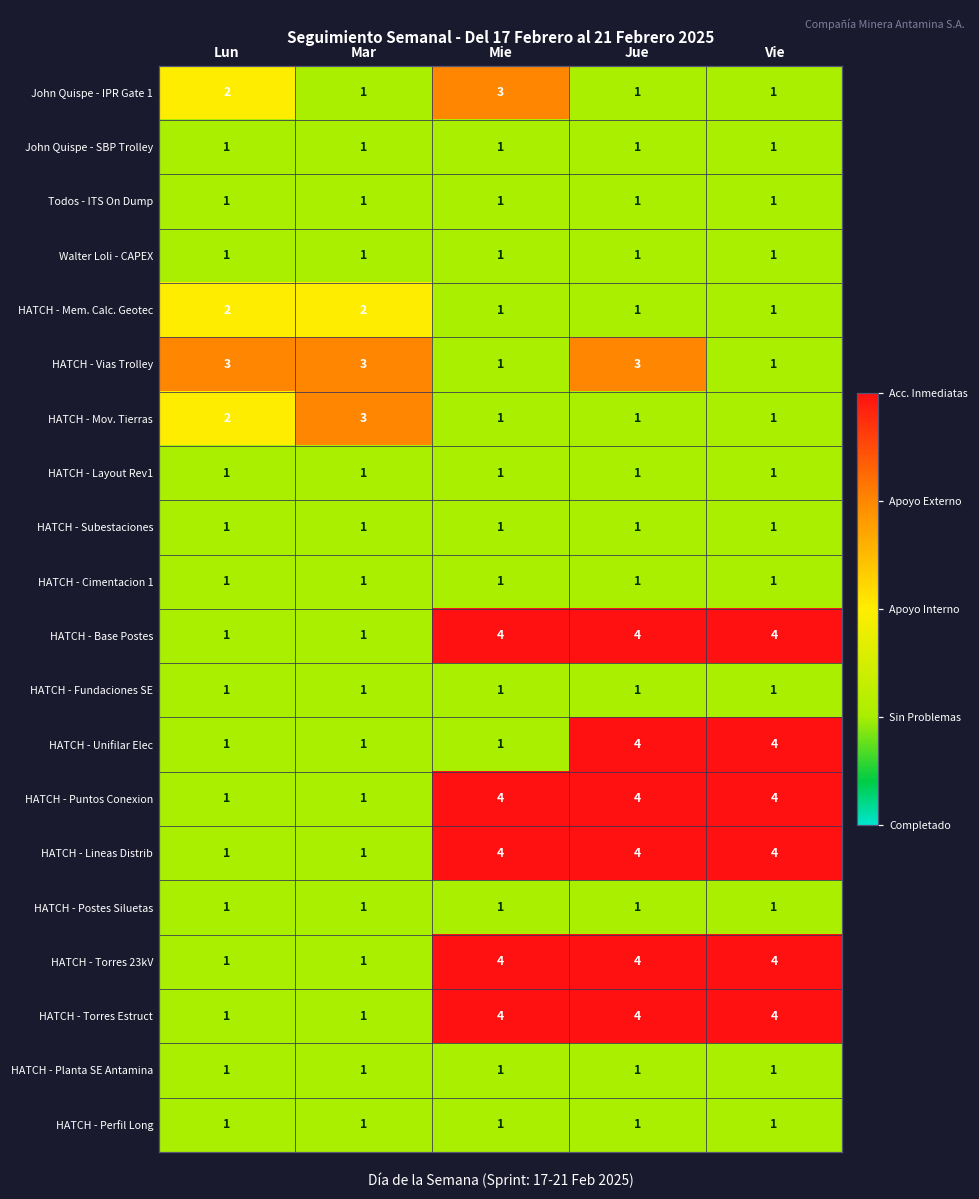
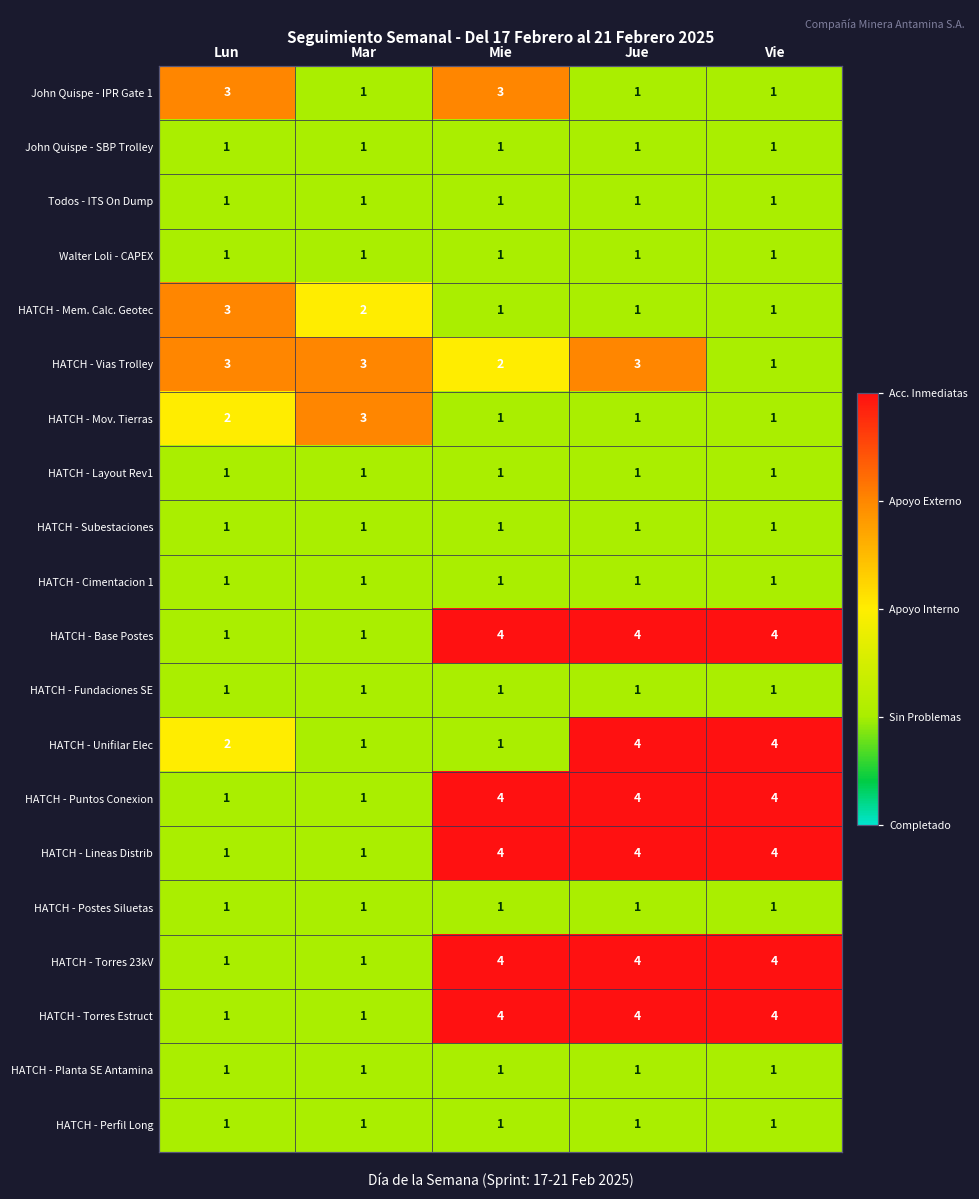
  {
    "John Quispe - IPR Gate 1": {
-     "Lun": 2,
+     "Lun": 3,
      "Mar": 1,
      "Mie": 3,
      "Jue": 1,
      "Vie": 1
    },
    "John Quispe - SBP Trolley": {
      "Lun": 1,
      "Mar": 1,
      "Mie": 1,
      "Jue": 1,
      "Vie": 1
    },
    "Todos - ITS On Dump": {
      "Lun": 1,
      "Mar": 1,
      "Mie": 1,
      "Jue": 1,
      "Vie": 1
    },
    "Walter Loli - CAPEX": {
      "Lun": 1,
      "Mar": 1,
      "Mie": 1,
      "Jue": 1,
      "Vie": 1
    },
    "HATCH - Mem. Calc. Geotec": {
-     "Lun": 2,
+     "Lun": 3,
      "Mar": 2,
      "Mie": 1,
      "Jue": 1,
      "Vie": 1
    },
    "HATCH - Vias Trolley": {
      "Lun": 3,
      "Mar": 3,
-     "Mie": 1,
+     "Mie": 2,
      "Jue": 3,
      "Vie": 1
    },
    "HATCH - Mov. Tierras": {
      "Lun": 2,
      "Mar": 3,
      "Mie": 1,
      "Jue": 1,
      "Vie": 1
    },
    "HATCH - Layout Rev1": {
      "Lun": 1,
      "Mar": 1,
      "Mie": 1,
      "Jue": 1,
      "Vie": 1
    },
    "HATCH - Subestaciones": {
      "Lun": 1,
      "Mar": 1,
      "Mie": 1,
      "Jue": 1,
      "Vie": 1
    },
    "HATCH - Cimentacion 1": {
      "Lun": 1,
      "Mar": 1,
      "Mie": 1,
      "Jue": 1,
      "Vie": 1
    },
    "HATCH - Base Postes": {
      "Lun": 1,
      "Mar": 1,
      "Mie": 4,
      "Jue": 4,
      "Vie": 4
    },
    "HATCH - Fundaciones SE": {
      "Lun": 1,
      "Mar": 1,
      "Mie": 1,
      "Jue": 1,
      "Vie": 1
    },
    "HATCH - Unifilar Elec": {
-     "Lun": 1,
+     "Lun": 2,
      "Mar": 1,
      "Mie": 1,
      "Jue": 4,
      "Vie": 4
    },
    "HATCH - Puntos Conexion": {
      "Lun": 1,
      "Mar": 1,
      "Mie": 4,
      "Jue": 4,
      "Vie": 4
    },
    "HATCH - Lineas Distrib": {
      "Lun": 1,
      "Mar": 1,
      "Mie": 4,
      "Jue": 4,
      "Vie": 4
    },
    "HATCH - Postes Siluetas": {
      "Lun": 1,
      "Mar": 1,
      "Mie": 1,
      "Jue": 1,
      "Vie": 1
    },
    "HATCH - Torres 23kV": {
      "Lun": 1,
      "Mar": 1,
      "Mie": 4,
      "Jue": 4,
      "Vie": 4
    },
    "HATCH - Torres Estruct": {
      "Lun": 1,
      "Mar": 1,
      "Mie": 4,
      "Jue": 4,
      "Vie": 4
    },
    "HATCH - Planta SE Antamina": {
      "Lun": 1,
      "Mar": 1,
      "Mie": 1,
      "Jue": 1,
      "Vie": 1
    },
    "HATCH - Perfil Long": {
      "Lun": 1,
      "Mar": 1,
      "Mie": 1,
      "Jue": 1,
      "Vie": 1
    }
  }
